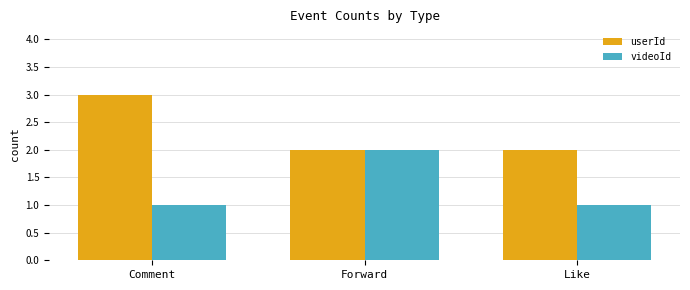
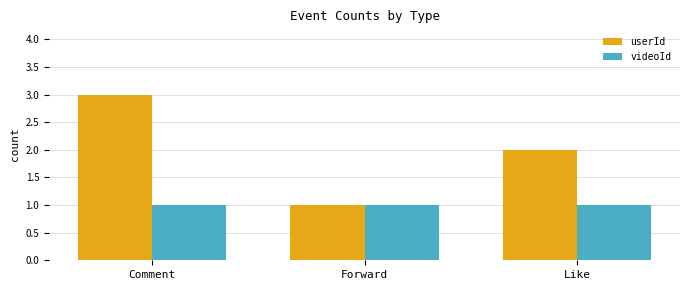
  {
    "userId": {
      "Comment": 3,
-     "Forward": 2,
+     "Forward": 1,
      "Like": 2
    },
    "videoId": {
      "Comment": 1,
-     "Forward": 2,
+     "Forward": 1,
      "Like": 1
    }
  }
